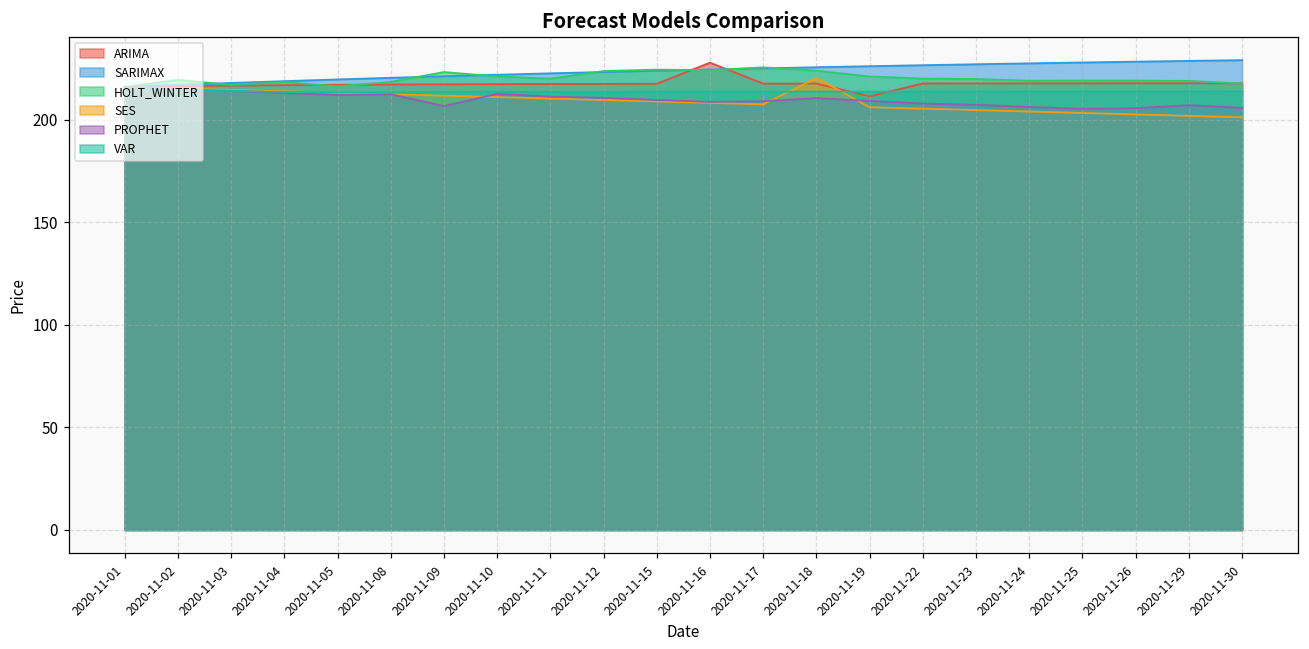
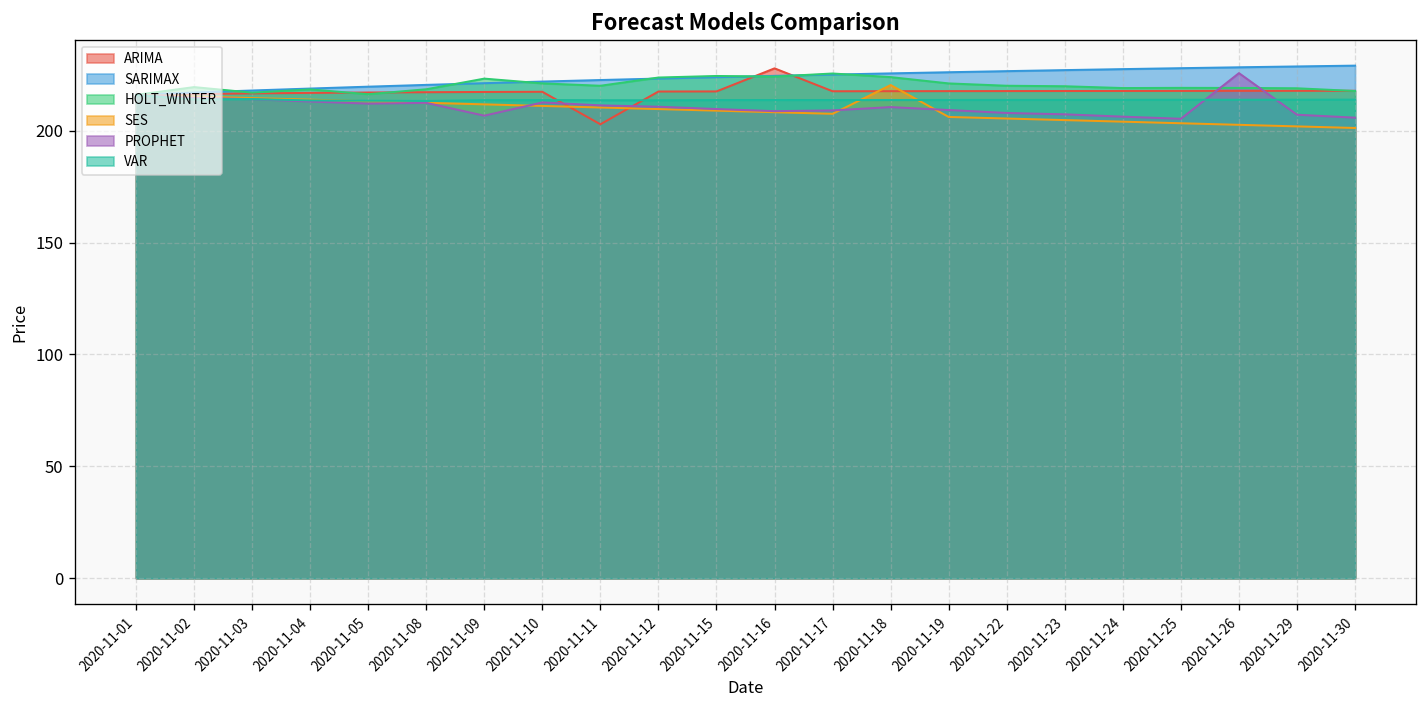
  {
    "ARIMA": {
      "2020-11-04": 217,
      "2020-11-09": 217,
      "2020-11-10": 217,
-     "2020-11-11": 217,
+     "2020-11-11": 203,
      "2020-11-12": 218,
      "2020-11-15": 218,
      "2020-11-16": 228,
      "2020-11-17": 218,
      "2020-11-18": 218,
-     "2020-11-19": 211,
+     "2020-11-19": 218,
      "2020-11-22": 218,
      "2020-11-23": 218,
      "2020-11-25": 218
    },
    "SARIMAX": {
      "2020-11-05": 220,
      "2020-11-08": 220,
      "2020-11-09": 221,
      "2020-11-11": 223,
      "2020-11-18": 226,
      "2020-11-19": 226,
      "2020-11-22": 227,
      "2020-11-23": 227,
      "2020-11-24": 228,
      "2020-11-25": 228,
      "2020-11-26": 228,
      "2020-11-29": 229,
      "2020-11-30": 229
    },
    "SES": {
      "2020-11-09": 212,
      "2020-11-10": 211,
      "2020-11-17": 208,
      "2020-11-18": 220,
      "2020-11-19": 206,
      "2020-11-22": 205,
      "2020-11-23": 205,
      "2020-11-24": 204,
      "2020-11-25": 203,
      "2020-11-26": 203,
      "2020-11-29": 202,
      "2020-11-30": 201
    },
    "PROPHET": {
      "2020-11-09": 207,
      "2020-11-17": 209,
      "2020-11-18": 211,
      "2020-11-19": 209,
      "2020-11-22": 208,
      "2020-11-23": 207,
      "2020-11-24": 206,
      "2020-11-25": 205,
-     "2020-11-26": 206,
+     "2020-11-26": 226,
      "2020-11-29": 207,
      "2020-11-30": 206
    }
  }
